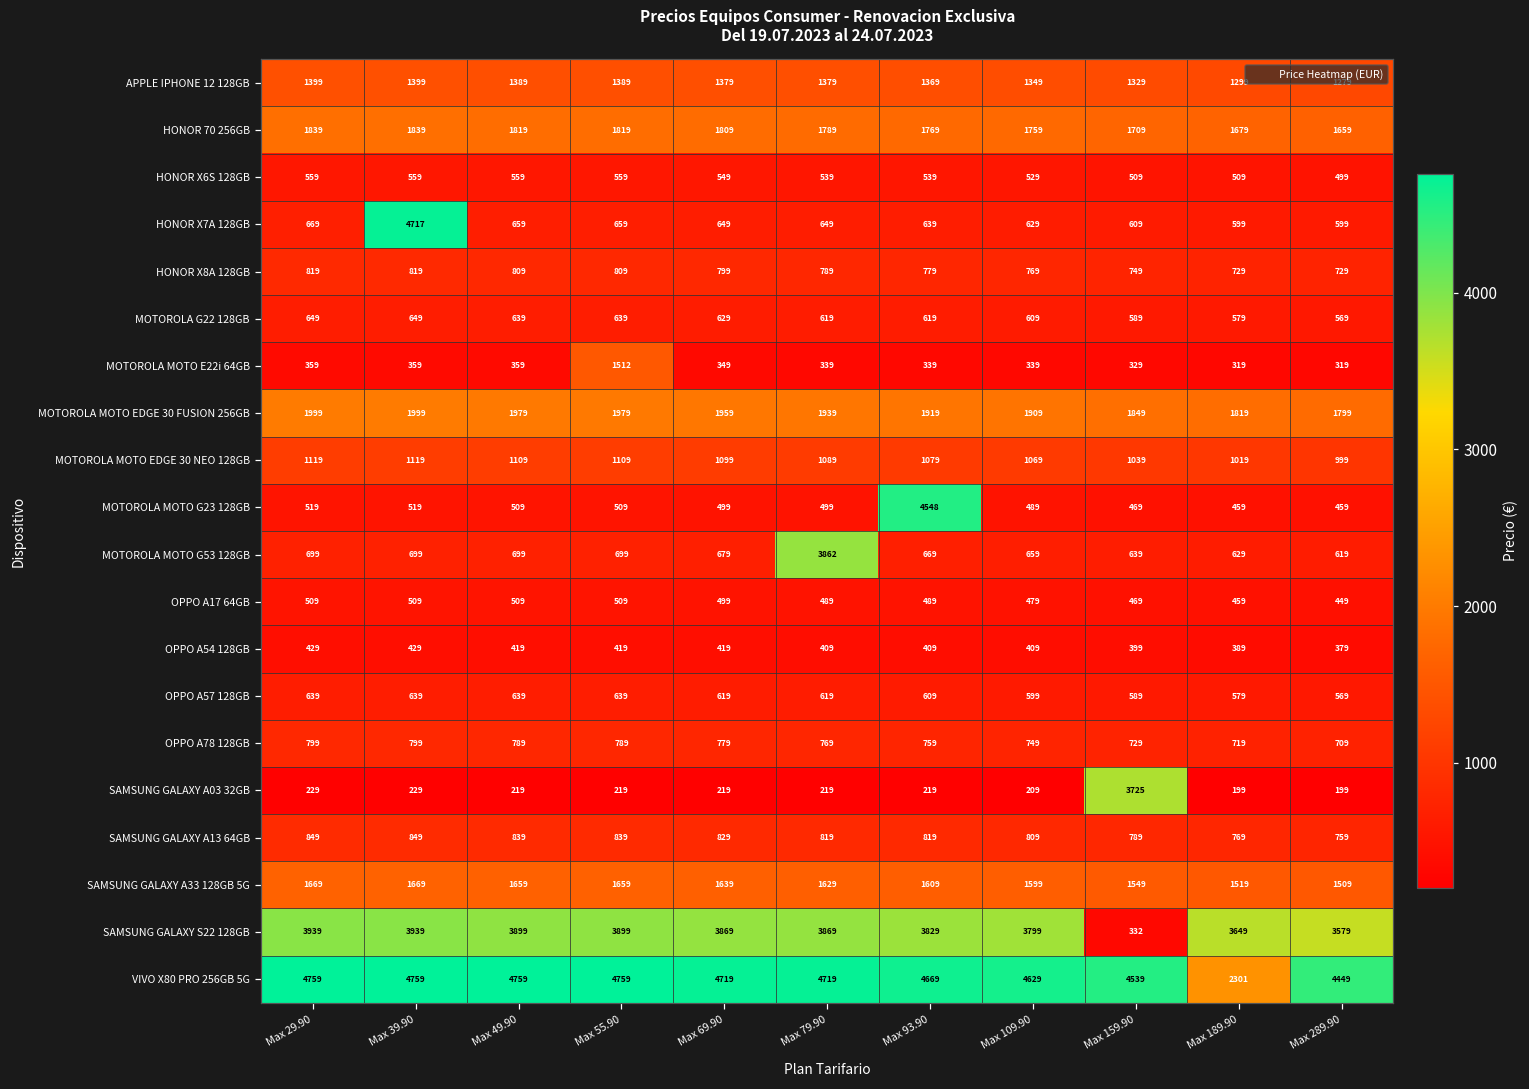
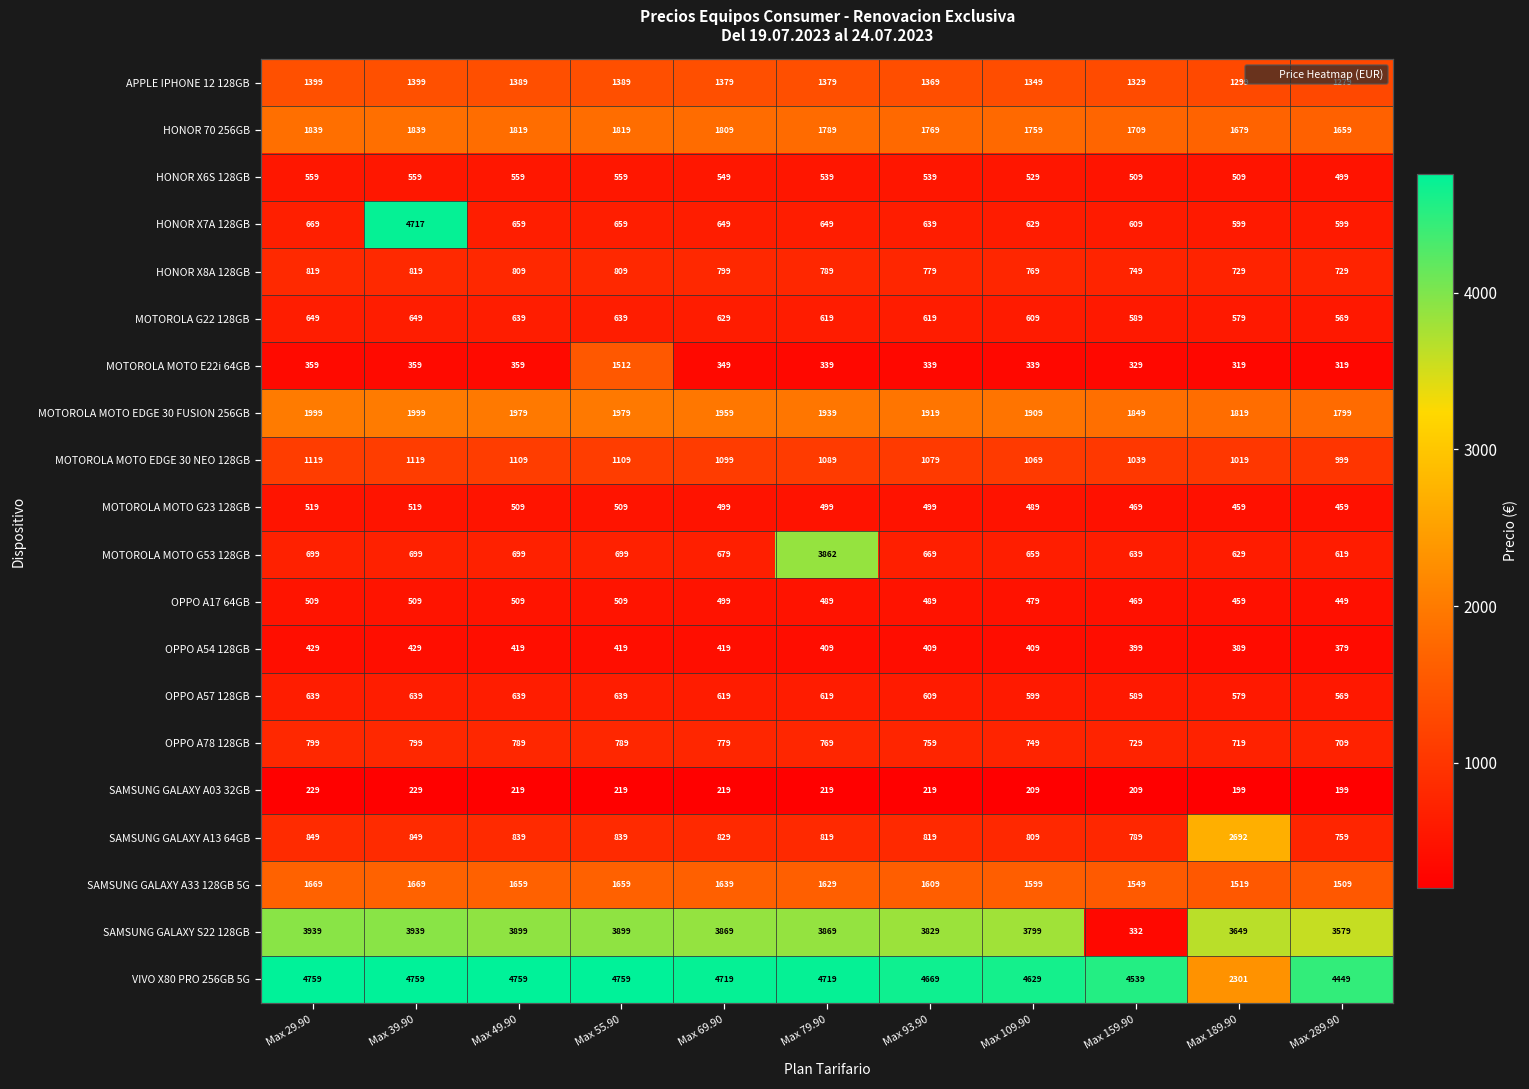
  {
    "MOTOROLA MOTO G23 128GB": {
      "Max 29.90": 519,
      "Max 39.90": 519,
      "Max 49.90": 509,
      "Max 55.90": 509,
      "Max 69.90": 499,
      "Max 79.90": 499,
-     "Max 93.90": 4548,
+     "Max 93.90": 499,
      "Max 109.90": 489,
      "Max 159.90": 469,
      "Max 189.90": 459,
      "Max 289.90": 459
    },
    "SAMSUNG GALAXY A03 32GB": {
      "Max 29.90": 229,
      "Max 39.90": 229,
      "Max 49.90": 219,
      "Max 55.90": 219,
      "Max 69.90": 219,
      "Max 79.90": 219,
      "Max 93.90": 219,
      "Max 109.90": 209,
-     "Max 159.90": 3725,
+     "Max 159.90": 209,
      "Max 189.90": 199,
      "Max 289.90": 199
    },
    "SAMSUNG GALAXY A13 64GB": {
      "Max 29.90": 849,
      "Max 39.90": 849,
      "Max 49.90": 839,
      "Max 55.90": 839,
      "Max 69.90": 829,
      "Max 79.90": 819,
      "Max 93.90": 819,
      "Max 109.90": 809,
      "Max 159.90": 789,
-     "Max 189.90": 769,
+     "Max 189.90": 2692,
      "Max 289.90": 759
    }
  }
